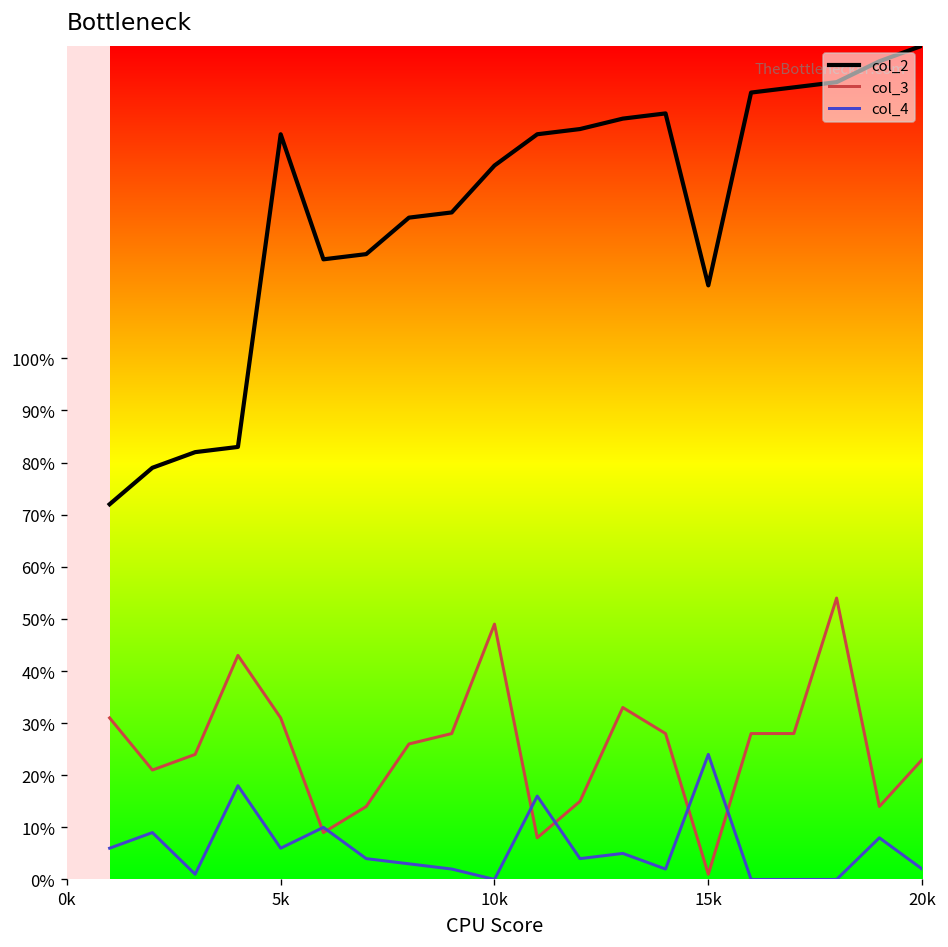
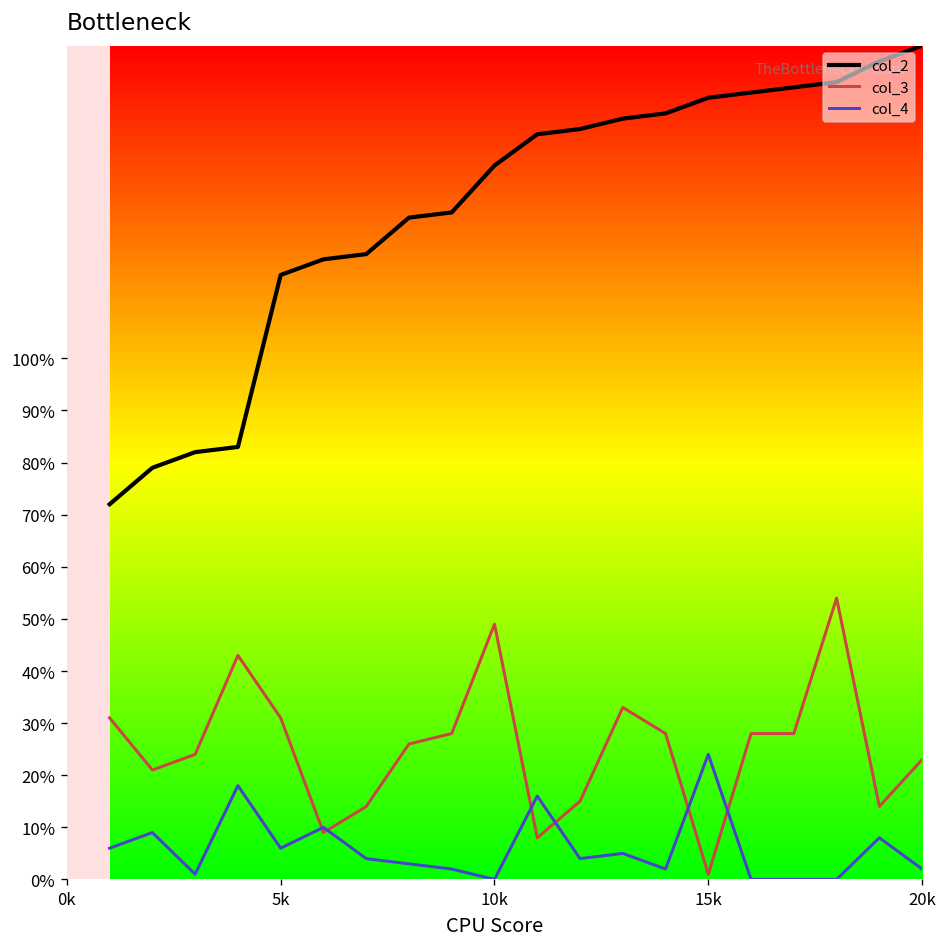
  {
    "col_2": {
-     "5k": "143%",
+     "5k": "116%",
      "10k": "137%",
-     "15k": "114%",
+     "15k": "150%",
      "20k": "160%"
    },
    "col_3": {
      "5k": "31%",
      "10k": "49%",
      "15k": "1%",
      "20k": "23%"
    },
    "col_4": {
      "5k": "6%",
      "10k": "0%",
      "15k": "24%",
      "20k": "2%"
    }
  }
